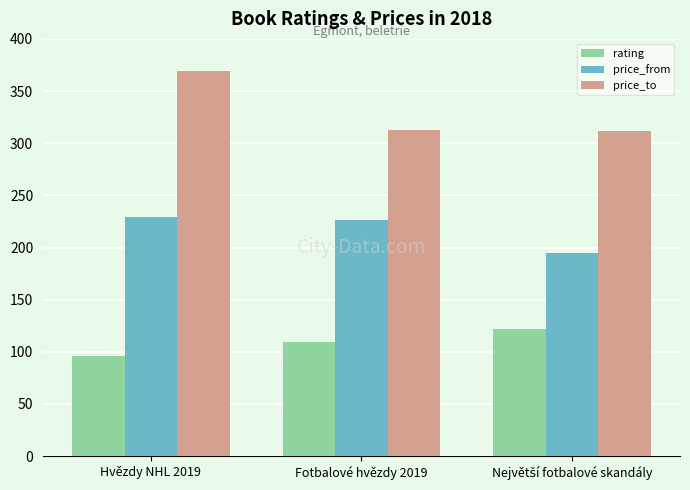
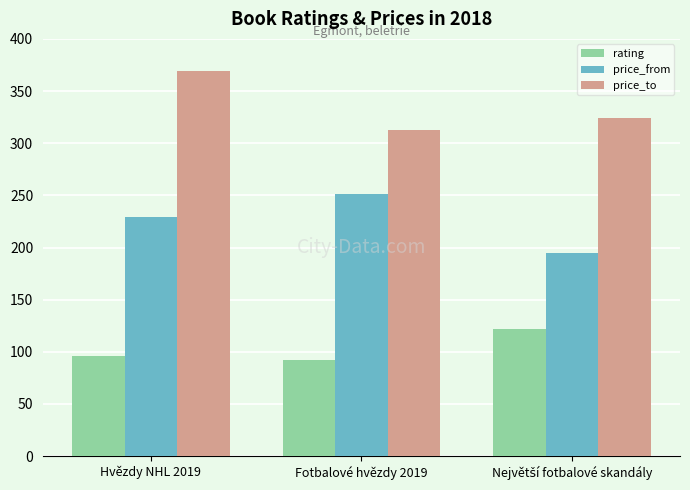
  {
    "rating": {
      "Hvězdy NHL 2019": 96,
-     "Fotbalové hvězdy 2019": 109,
+     "Fotbalové hvězdy 2019": 92,
      "Největší fotbalové skandály": 122
    },
    "price_from": {
      "Hvězdy NHL 2019": 229,
-     "Fotbalové hvězdy 2019": 226,
+     "Fotbalové hvězdy 2019": 251,
      "Největší fotbalové skandály": 195
    },
    "price_to": {
      "Hvězdy NHL 2019": 369,
      "Fotbalové hvězdy 2019": 313,
-     "Největší fotbalové skandály": 312
+     "Největší fotbalové skandály": 324
    }
  }
